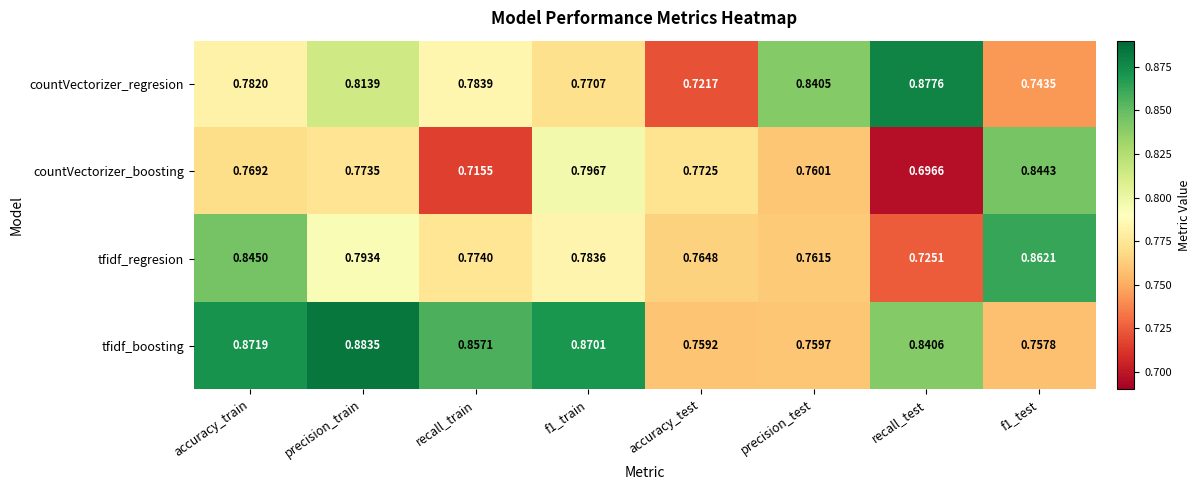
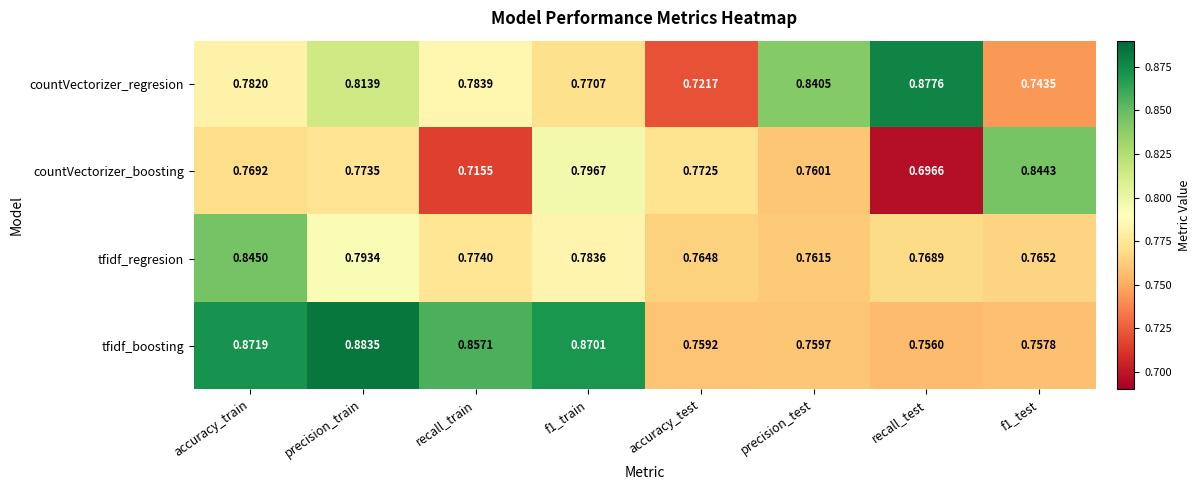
  {
    "countVectorizer_regresion": {
      "accuracy_train": 0.7820,
      "precision_train": 0.8139,
      "recall_train": 0.7839,
      "f1_train": 0.7707,
      "accuracy_test": 0.7217,
      "precision_test": 0.8405,
      "recall_test": 0.8776,
      "f1_test": 0.7435
    },
    "countVectorizer_boosting": {
      "accuracy_train": 0.7692,
      "precision_train": 0.7735,
      "recall_train": 0.7155,
      "f1_train": 0.7967,
      "accuracy_test": 0.7725,
      "precision_test": 0.7601,
      "recall_test": 0.6966,
      "f1_test": 0.8443
    },
    "tfidf_regresion": {
      "accuracy_train": 0.8450,
      "precision_train": 0.7934,
      "recall_train": 0.7740,
      "f1_train": 0.7836,
      "accuracy_test": 0.7648,
      "precision_test": 0.7615,
-     "recall_test": 0.7251,
-     "f1_test": 0.8621
+     "recall_test": 0.7689,
+     "f1_test": 0.7652
    },
    "tfidf_boosting": {
      "accuracy_train": 0.8719,
      "precision_train": 0.8835,
      "recall_train": 0.8571,
      "f1_train": 0.8701,
      "accuracy_test": 0.7592,
      "precision_test": 0.7597,
-     "recall_test": 0.8406,
+     "recall_test": 0.7560,
      "f1_test": 0.7578
    }
  }
